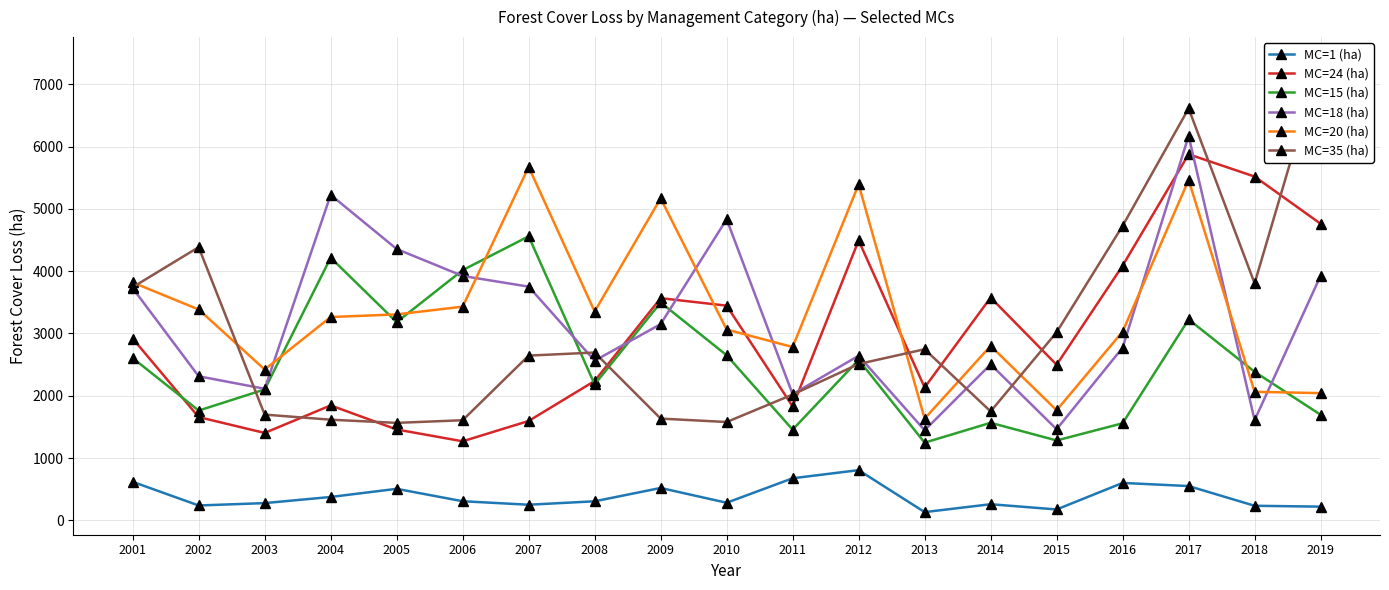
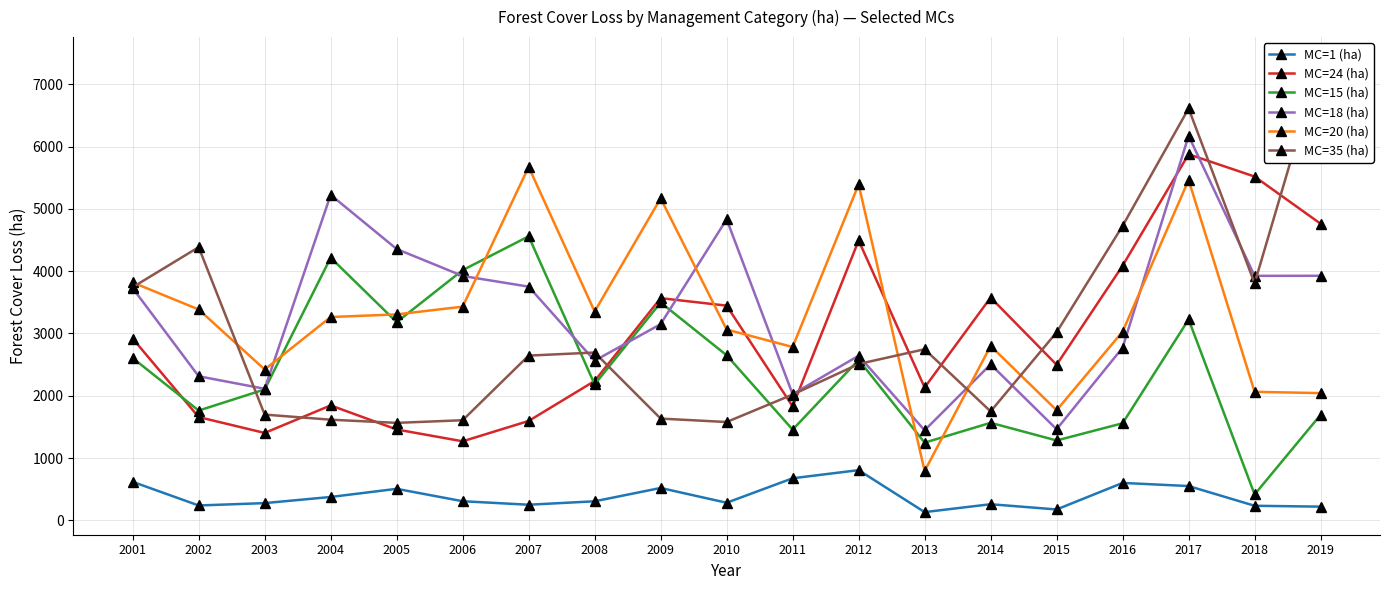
  {
    "MC=1 (ha)": {
      "2001": 600,
      "2002": 200,
      "2003": 300,
      "2004": 400,
      "2005": 500,
      "2006": 300,
      "2007": 300,
      "2008": 300,
      "2009": 500,
      "2010": 300,
      "2011": 700,
      "2012": 800,
      "2013": 100,
      "2014": 300,
      "2015": 200,
      "2016": 600,
      "2017": 600,
      "2018": 200,
      "2019": 200
    },
    "MC=24 (ha)": {
      "2001": 2900,
      "2002": 1700,
      "2003": 1400,
      "2004": 1800,
      "2005": 1500,
      "2006": 1300,
      "2007": 1600,
      "2008": 2200,
      "2009": 3600,
      "2010": 3400,
      "2011": 1800,
      "2012": 4500,
      "2013": 2100,
      "2014": 3600,
      "2015": 2500,
      "2016": 4100,
      "2017": 5900,
      "2018": 5500,
      "2019": 4800
    },
    "MC=15 (ha)": {
      "2001": 2600,
      "2002": 1800,
      "2004": 4200,
      "2005": 3200,
      "2006": 4000,
      "2007": 4600,
      "2008": 2200,
      "2009": 3500,
      "2010": 2700,
      "2011": 1500,
      "2012": 2600,
      "2013": 1200,
      "2014": 1600,
      "2015": 1300,
      "2016": 1600,
      "2017": 3200,
-     "2018": 2400,
+     "2018": 400,
      "2019": 1700
    },
    "MC=18 (ha)": {
      "2002": 2300,
      "2004": 5200,
      "2005": 4400,
      "2006": 3900,
      "2007": 3800,
      "2008": 2600,
      "2009": 3100,
      "2010": 4800,
      "2012": 2600,
      "2013": 1400,
      "2014": 2500,
      "2015": 1500,
      "2016": 2800,
      "2017": 6200,
-     "2018": 1600,
+     "2018": 3900,
      "2019": 3900
    },
    "MC=20 (ha)": {
      "2001": 3800,
      "2002": 3400,
      "2003": 2400,
      "2004": 3300,
      "2005": 3300,
      "2006": 3400,
      "2007": 5700,
      "2008": 3400,
      "2009": 5200,
      "2010": 3100,
      "2011": 2800,
      "2012": 5400,
-     "2013": 1600,
+     "2013": 800,
      "2014": 2800,
      "2015": 1800,
      "2016": 3000,
      "2017": 5500,
      "2018": 2100,
      "2019": 2000
    },
    "MC=35 (ha)": {
      "2002": 4400,
      "2003": 1700,
      "2004": 1600,
      "2005": 1600,
      "2006": 1600,
      "2007": 2600,
      "2008": 2700,
      "2009": 1600,
      "2010": 1600,
      "2012": 2500,
      "2013": 2700,
      "2014": 1700,
      "2015": 3000,
      "2016": 4700,
      "2017": 6600,
      "2018": 3800
    }
  }
